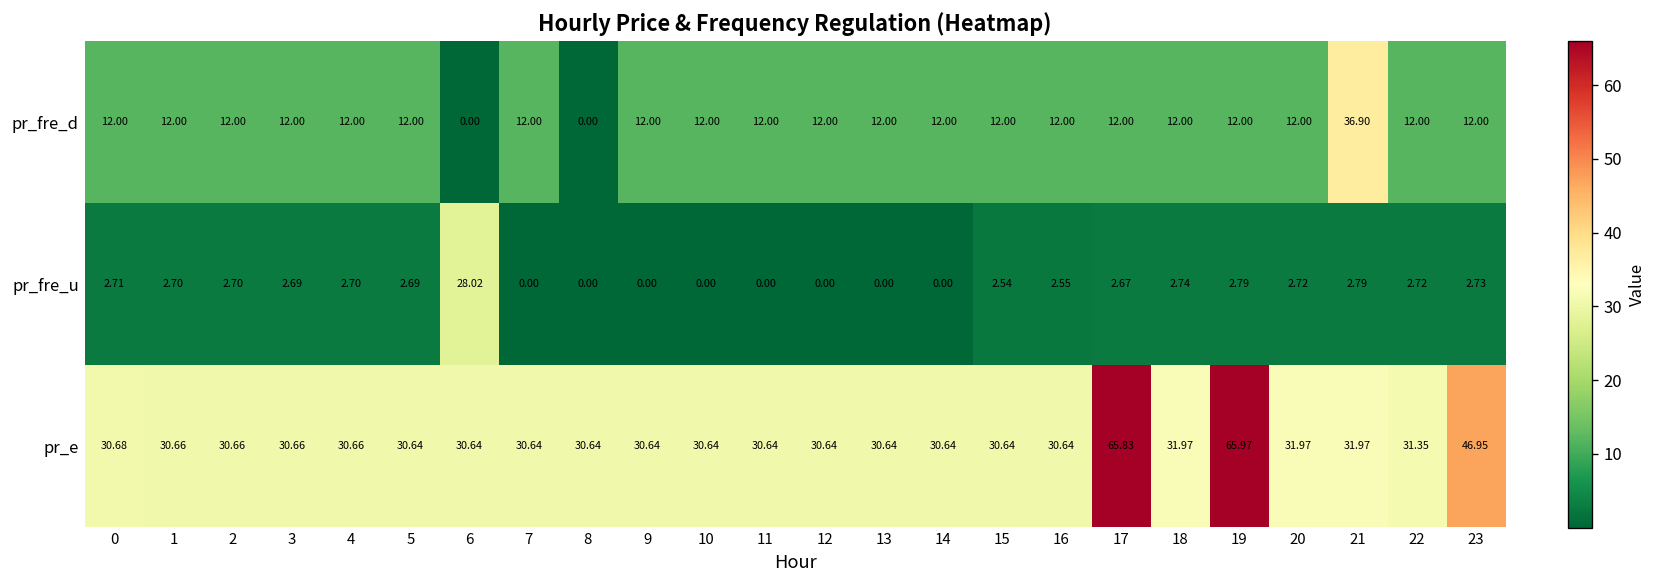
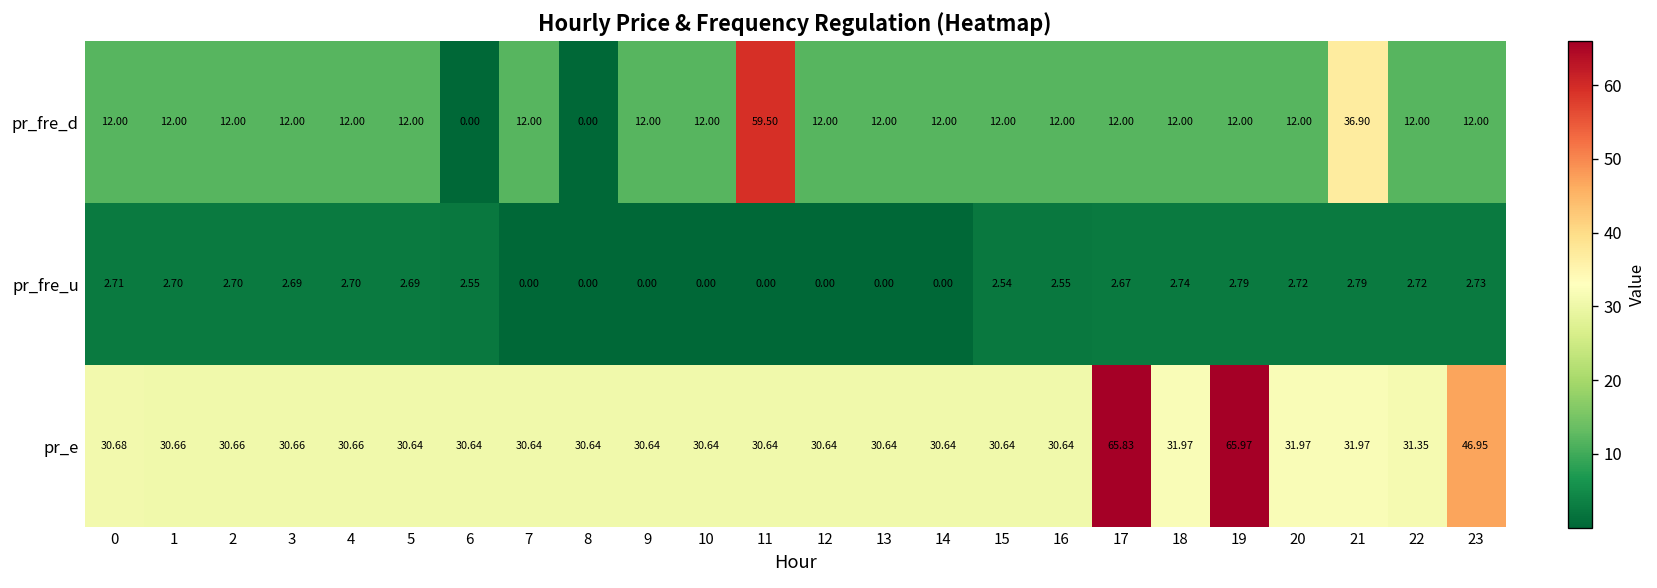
  {
    "pr_fre_d": {
      "0": 12.00,
      "1": 12.00,
      "2": 12.00,
      "3": 12.00,
      "4": 12.00,
      "5": 12.00,
      "6": 0.00,
      "7": 12.00,
      "8": 0.00,
      "9": 12.00,
      "10": 12.00,
-     "11": 12.00,
+     "11": 59.50,
      "12": 12.00,
      "13": 12.00,
      "14": 12.00,
      "15": 12.00,
      "16": 12.00,
      "17": 12.00,
      "18": 12.00,
      "19": 12.00,
      "20": 12.00,
      "21": 36.90,
      "22": 12.00,
      "23": 12.00
    },
    "pr_fre_u": {
      "0": 2.71,
      "1": 2.70,
      "2": 2.70,
      "3": 2.69,
      "4": 2.70,
      "5": 2.69,
-     "6": 28.02,
+     "6": 2.55,
      "7": 0.00,
      "8": 0.00,
      "9": 0.00,
      "10": 0.00,
      "11": 0.00,
      "12": 0.00,
      "13": 0.00,
      "14": 0.00,
      "15": 2.54,
      "16": 2.55,
      "17": 2.67,
      "18": 2.74,
      "19": 2.79,
      "20": 2.72,
      "21": 2.79,
      "22": 2.72,
      "23": 2.73
    },
    "pr_e": {
      "0": 30.68,
      "1": 30.66,
      "2": 30.66,
      "3": 30.66,
      "4": 30.66,
      "5": 30.64,
      "6": 30.64,
      "7": 30.64,
      "8": 30.64,
      "9": 30.64,
      "10": 30.64,
      "11": 30.64,
      "12": 30.64,
      "13": 30.64,
      "14": 30.64,
      "15": 30.64,
      "16": 30.64,
      "17": 65.83,
      "18": 31.97,
      "19": 65.97,
      "20": 31.97,
      "21": 31.97,
      "22": 31.35,
      "23": 46.95
    }
  }
